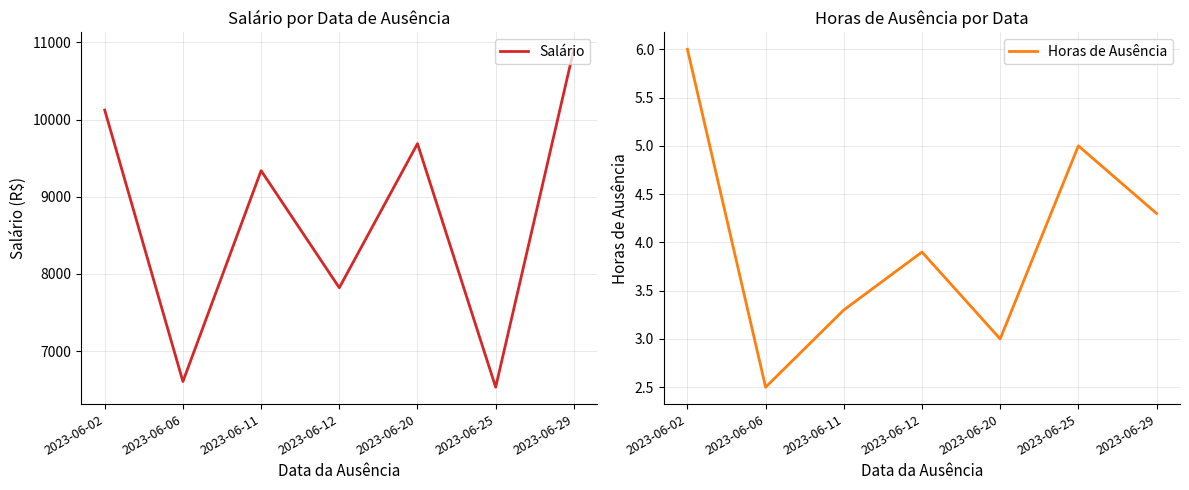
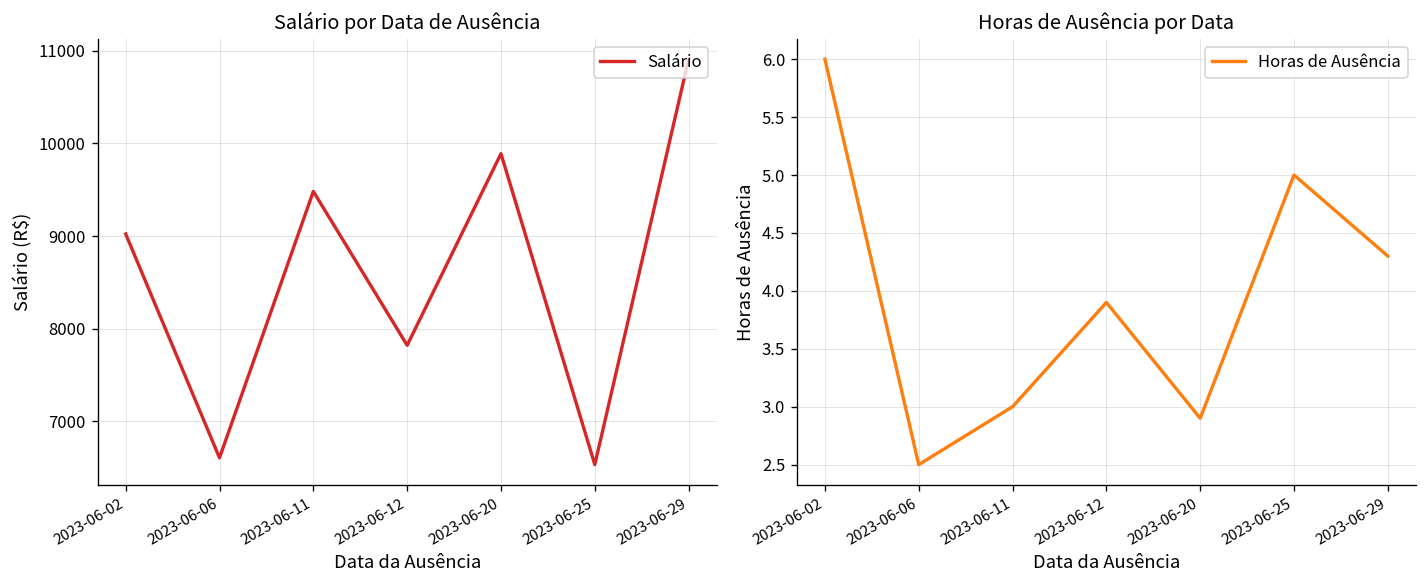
  {
    "Salário por Data de Ausência": {
-     "2023-06-02": 10100,
+     "2023-06-02": 9000,
      "2023-06-06": 6600,
-     "2023-06-11": 9300,
+     "2023-06-11": 9500,
      "2023-06-12": 7800,
-     "2023-06-20": 9700,
+     "2023-06-20": 9900,
      "2023-06-25": 6500
    },
    "Horas de Ausência por Data": {
      "2023-06-02": 6.0,
      "2023-06-06": 2.5,
-     "2023-06-11": 3.3,
+     "2023-06-11": 3.0,
      "2023-06-12": 3.9,
-     "2023-06-20": 3.0,
+     "2023-06-20": 2.9,
      "2023-06-25": 5.0,
      "2023-06-29": 4.3
    }
  }
